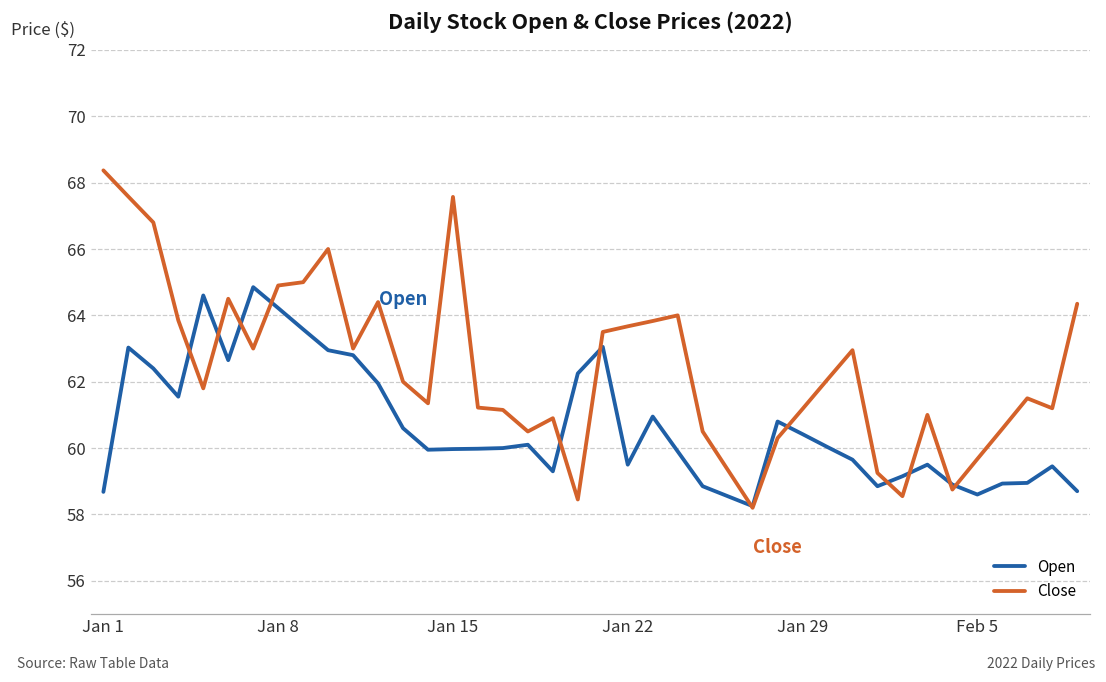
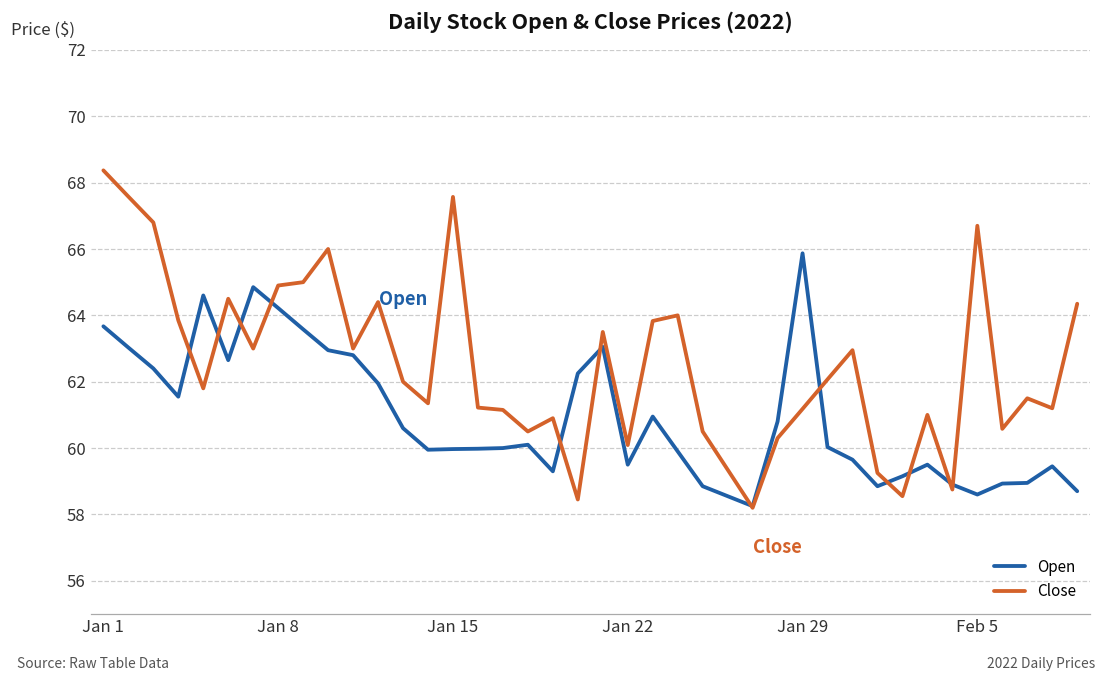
  {
    "Open": {
-     "Jan 1": 58.7,
+     "Jan 1": 63.7,
      "Jan 8": 64.2,
      "Jan 15": 60.0,
      "Jan 22": 59.5,
-     "Jan 29": 60.4,
+     "Jan 29": 65.9,
      "Feb 5": 58.6
    },
    "Close": {
      "Jan 1": 68.4,
      "Jan 8": 64.9,
      "Jan 15": 67.6,
-     "Jan 22": 63.7,
+     "Jan 22": 60.1,
      "Jan 29": 61.2,
-     "Feb 5": 59.7
+     "Feb 5": 66.7
    }
  }
